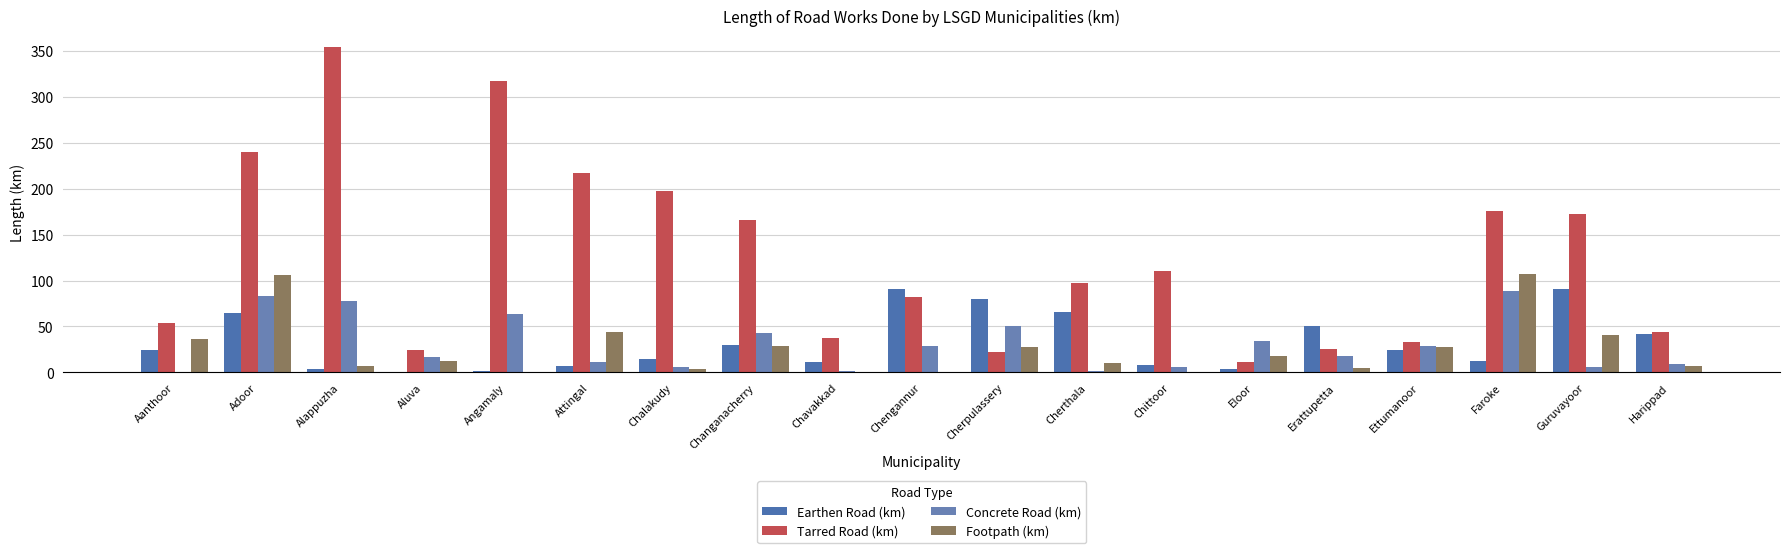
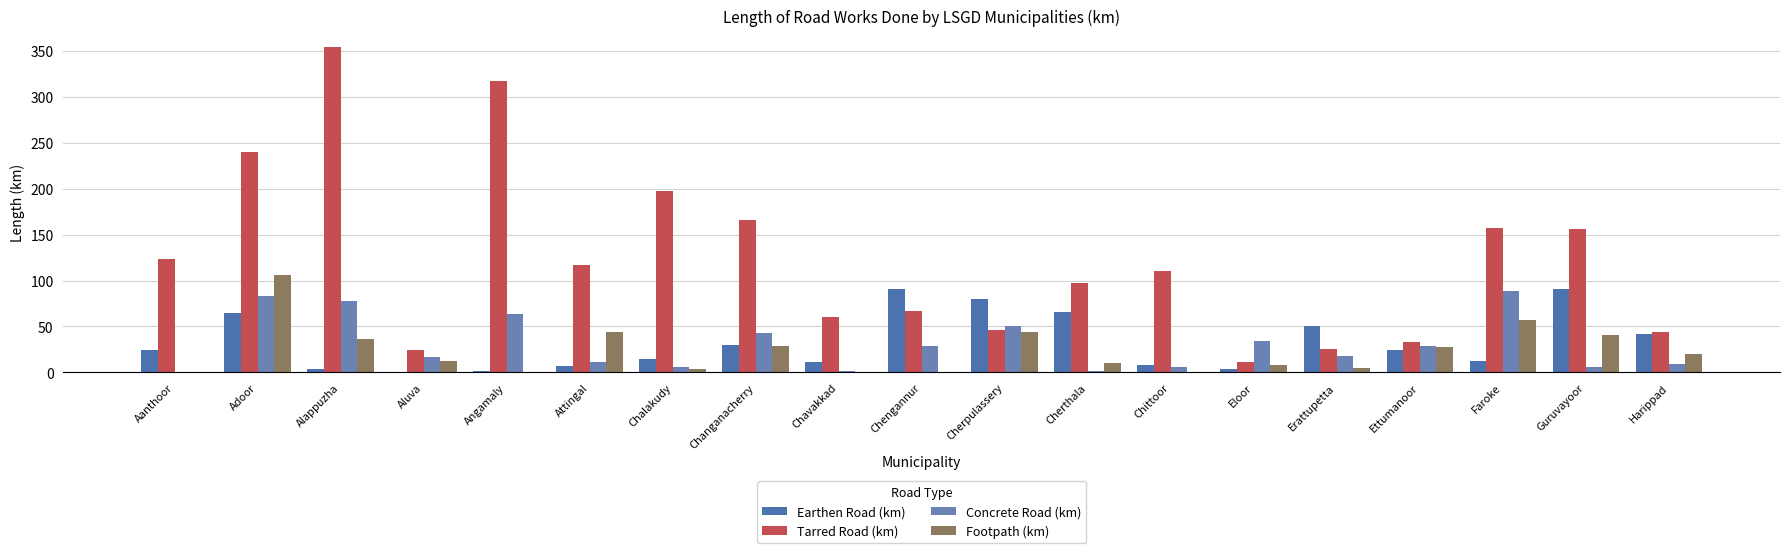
  {
    "Tarred Road (km)": {
-     "Aanthoor": 50,
+     "Aanthoor": 120,
      "Adoor": 240,
      "Alappuzha": 350,
      "Aluva": 20,
      "Angamaly": 320,
-     "Attingal": 220,
+     "Attingal": 120,
      "Chalakudy": 200,
      "Changanacherry": 170,
-     "Chavakkad": 40,
-     "Chengannur": 80,
-     "Cherpulassery": 20,
+     "Chavakkad": 60,
+     "Chengannur": 70,
+     "Cherpulassery": 50,
      "Cherthala": 100,
      "Chittoor": 110,
      "Eloor": 10,
      "Erattupetta": 30,
      "Ettumanoor": 30,
-     "Faroke": 180,
-     "Guruvayoor": 170,
+     "Faroke": 160,
+     "Guruvayoor": 160,
      "Harippad": 40
    },
    "Footpath (km)": {
-     "Aanthoor": 40,
+     "Aanthoor": 0,
      "Adoor": 110,
-     "Alappuzha": 10,
+     "Alappuzha": 40,
      "Aluva": 10,
      "Angamaly": 0,
      "Attingal": 40,
      "Chalakudy": 0,
      "Changanacherry": 30,
      "Chavakkad": 0,
      "Chengannur": 0,
-     "Cherpulassery": 30,
+     "Cherpulassery": 40,
      "Cherthala": 10,
      "Chittoor": 0,
-     "Eloor": 20,
+     "Eloor": 10,
      "Erattupetta": 0,
      "Ettumanoor": 30,
-     "Faroke": 110,
+     "Faroke": 60,
      "Guruvayoor": 40,
-     "Harippad": 10
+     "Harippad": 20
    }
  }
